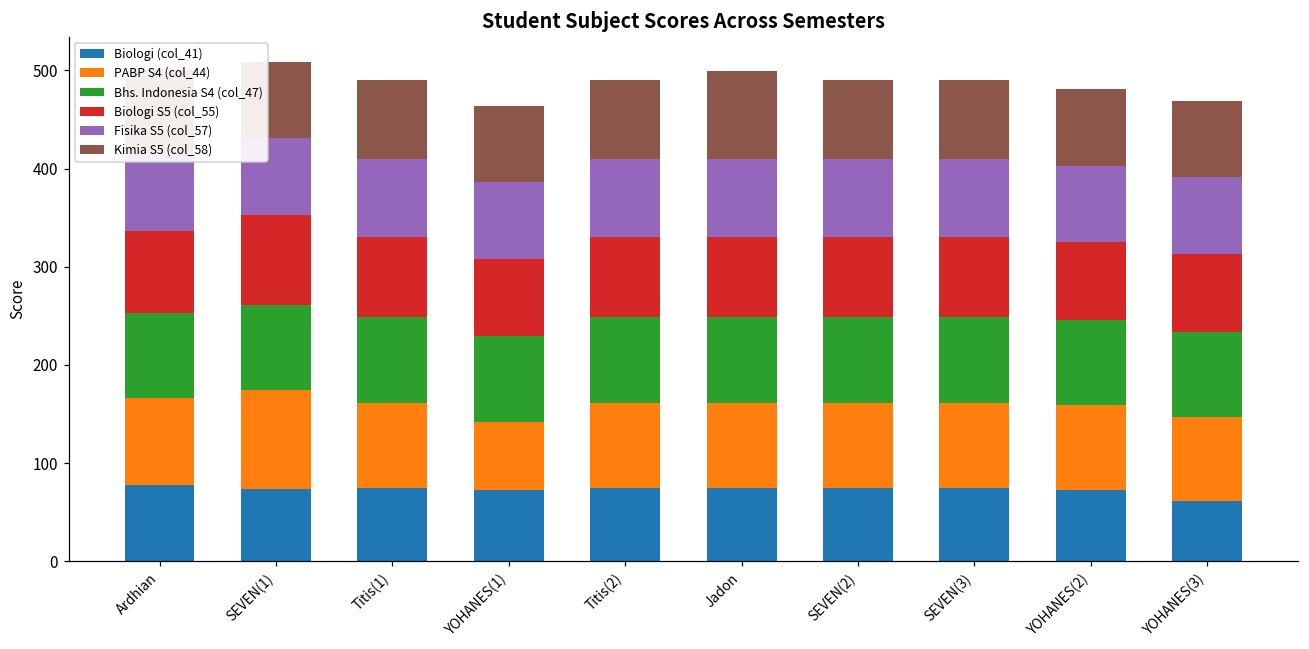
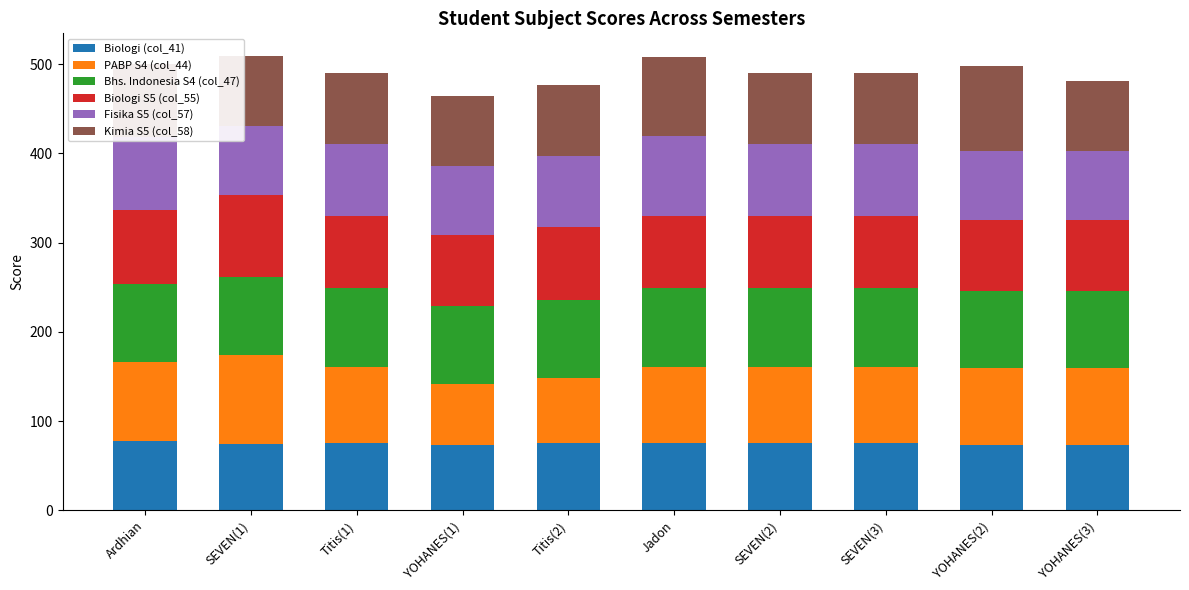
  {
    "Biologi (col_41)": {
      "Ardhian": 80,
      "SEVEN(1)": 70,
      "Titis(1)": 80,
      "YOHANES(1)": 70,
      "Titis(2)": 80,
      "Jadon": 80,
      "SEVEN(2)": 80,
      "SEVEN(3)": 80,
      "YOHANES(2)": 70,
-     "YOHANES(3)": 60
+     "YOHANES(3)": 70
    },
    "PABP S4 (col_44)": {
      "Ardhian": 90,
      "SEVEN(1)": 100,
      "Titis(1)": 90,
      "YOHANES(1)": 70,
-     "Titis(2)": 90,
+     "Titis(2)": 70,
      "Jadon": 90,
      "SEVEN(2)": 90,
      "SEVEN(3)": 90,
      "YOHANES(2)": 90,
      "YOHANES(3)": 90
    },
    "Bhs. Indonesia S4 (col_47)": {
      "Ardhian": 90,
      "SEVEN(1)": 90,
      "Titis(1)": 90,
      "YOHANES(1)": 90,
      "Titis(2)": 90,
      "Jadon": 90,
      "SEVEN(2)": 90,
      "SEVEN(3)": 90,
      "YOHANES(2)": 90,
      "YOHANES(3)": 90
    },
    "Biologi S5 (col_55)": {
      "Ardhian": 80,
      "SEVEN(1)": 90,
      "Titis(1)": 80,
      "YOHANES(1)": 80,
      "Titis(2)": 80,
      "Jadon": 80,
      "SEVEN(2)": 80,
      "SEVEN(3)": 80,
      "YOHANES(2)": 80,
      "YOHANES(3)": 80
    },
    "Fisika S5 (col_57)": {
      "SEVEN(1)": 80,
      "Titis(1)": 80,
      "YOHANES(1)": 80,
      "Titis(2)": 80,
-     "Jadon": 80,
+     "Jadon": 90,
      "SEVEN(2)": 80,
      "SEVEN(3)": 80,
      "YOHANES(2)": 80,
      "YOHANES(3)": 80
    },
    "Kimia S5 (col_58)": {
      "SEVEN(1)": 80,
      "Titis(1)": 80,
      "YOHANES(1)": 80,
      "Titis(2)": 80,
      "Jadon": 90,
      "SEVEN(2)": 80,
      "SEVEN(3)": 80,
-     "YOHANES(2)": 80,
+     "YOHANES(2)": 100,
      "YOHANES(3)": 80
    }
  }
